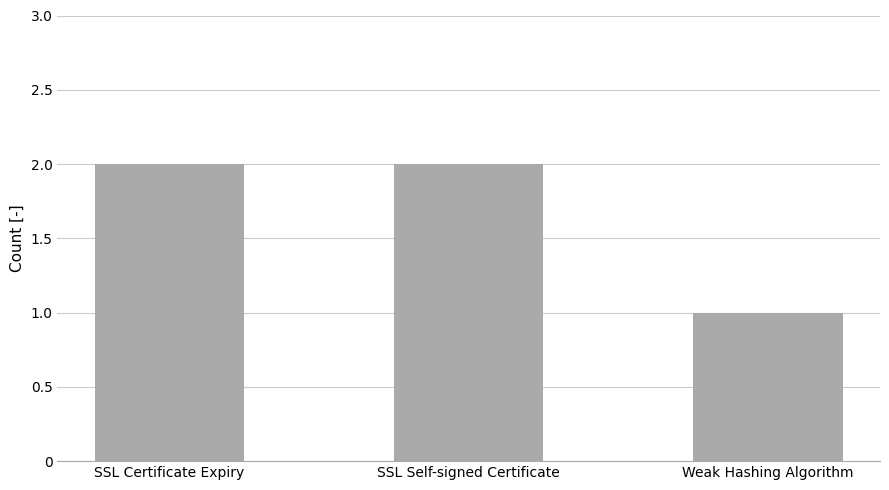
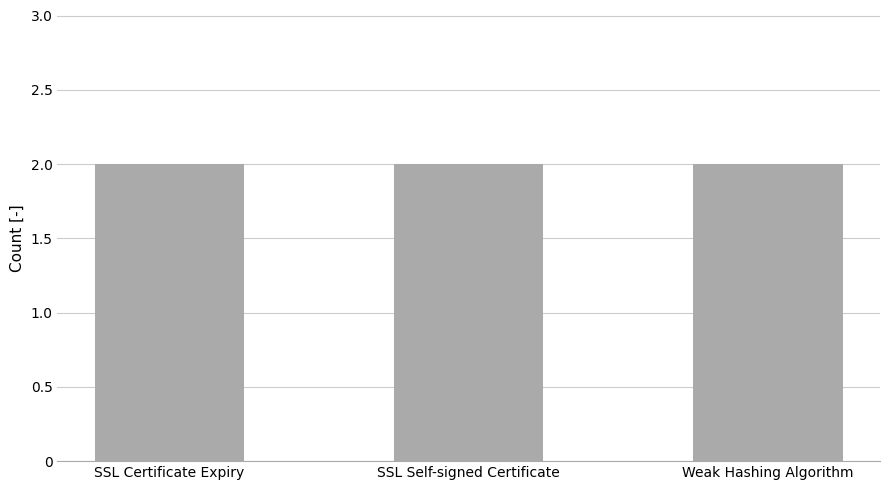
  {
    "SSL Certificate Expiry": 2,
    "SSL Self-signed Certificate": 2,
-   "Weak Hashing Algorithm": 1
+   "Weak Hashing Algorithm": 2
  }
